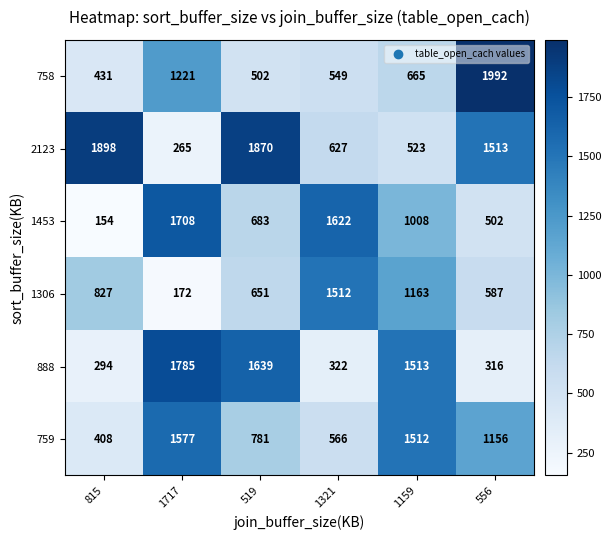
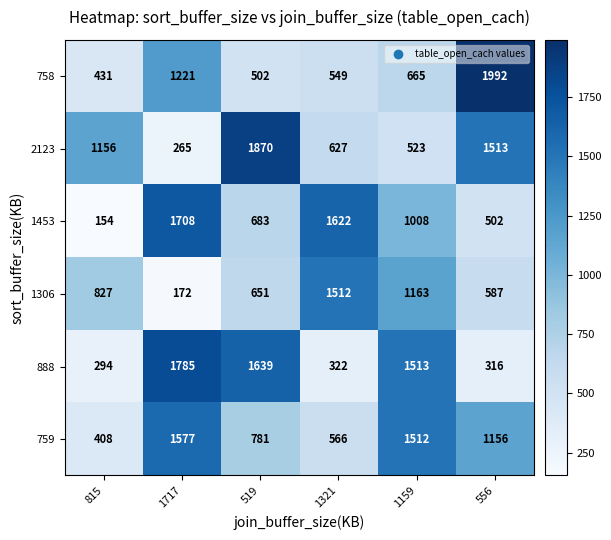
  {
    "758": {
      "815": 431,
      "1717": 1221,
      "519": 502,
      "1321": 549,
      "1159": 665,
      "556": 1992
    },
    "2123": {
-     "815": 1898,
+     "815": 1156,
      "1717": 265,
      "519": 1870,
      "1321": 627,
      "1159": 523,
      "556": 1513
    },
    "1453": {
      "815": 154,
      "1717": 1708,
      "519": 683,
      "1321": 1622,
      "1159": 1008,
      "556": 502
    },
    "1306": {
      "815": 827,
      "1717": 172,
      "519": 651,
      "1321": 1512,
      "1159": 1163,
      "556": 587
    },
    "888": {
      "815": 294,
      "1717": 1785,
      "519": 1639,
      "1321": 322,
      "1159": 1513,
      "556": 316
    },
    "759": {
      "815": 408,
      "1717": 1577,
      "519": 781,
      "1321": 566,
      "1159": 1512,
      "556": 1156
    }
  }
